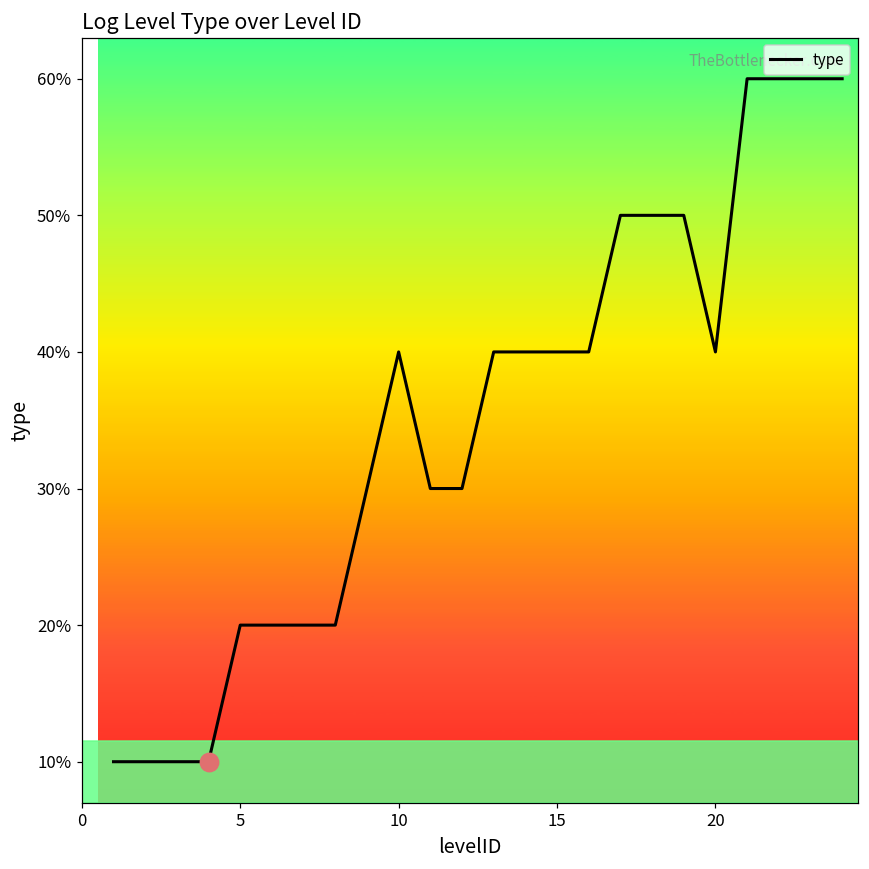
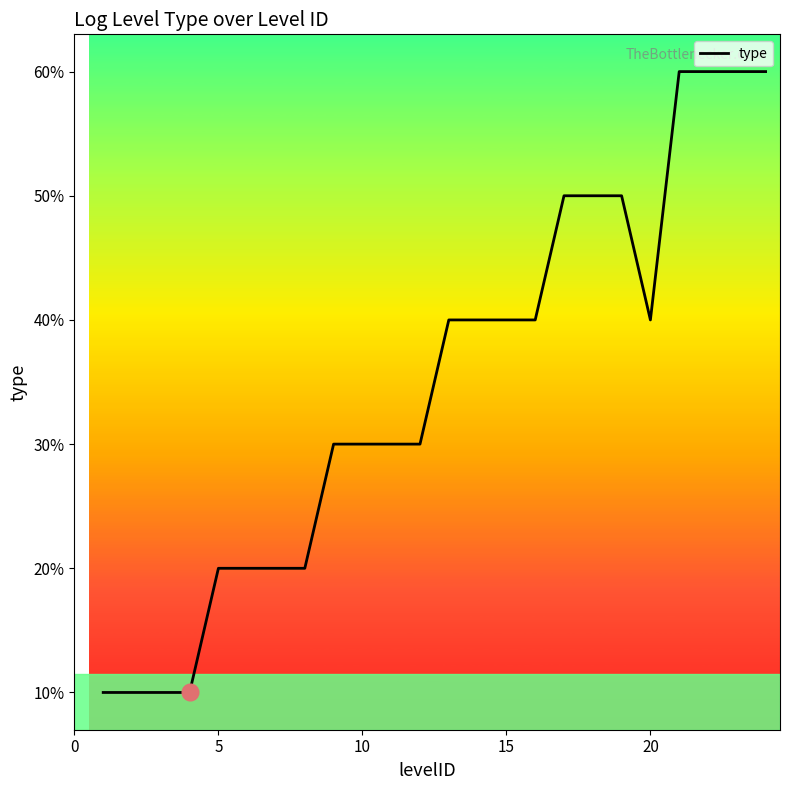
  {
    "type": {
      "5": "20.0%",
-     "10": "40.0%",
+     "10": "30.0%",
      "15": "40.0%",
      "20": "40.0%"
    }
  }
